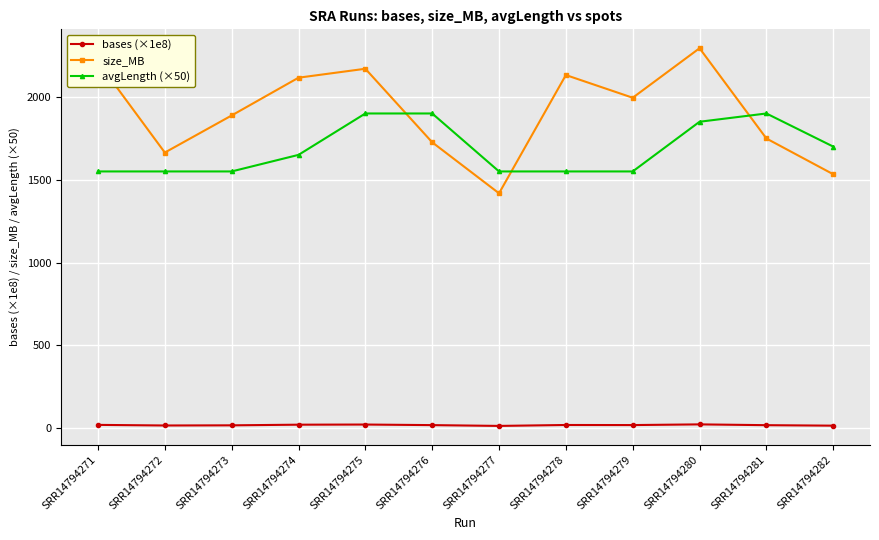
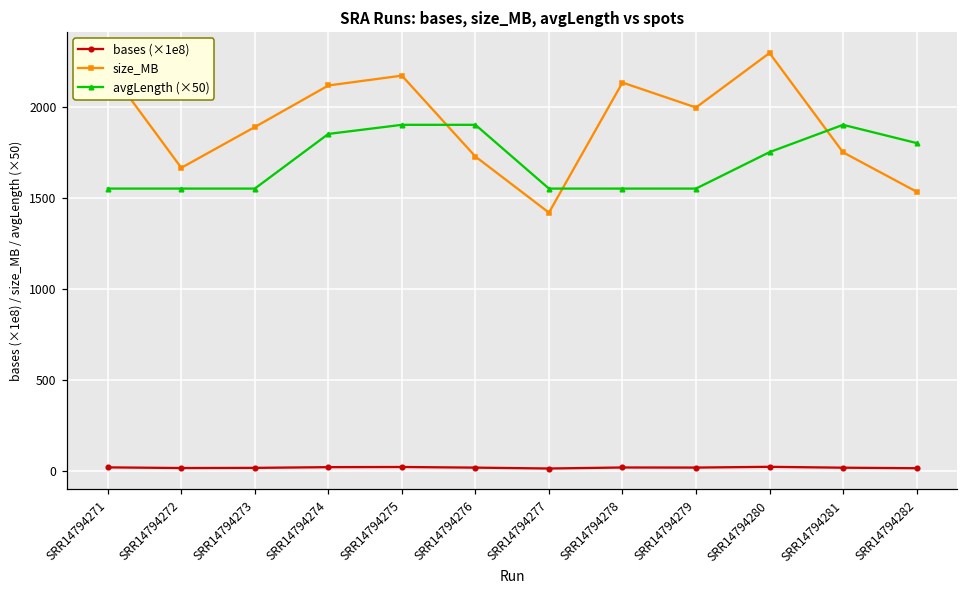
  {
    "bases (×1e8)": {
      "SRR14794271": 20,
      "SRR14794272": 20,
      "SRR14794273": 20,
      "SRR14794274": 20,
      "SRR14794275": 20,
      "SRR14794276": 20,
      "SRR14794277": 10,
      "SRR14794278": 20,
      "SRR14794279": 20,
      "SRR14794280": 20,
      "SRR14794281": 20,
      "SRR14794282": 20
    },
    "size_MB": {
      "SRR14794272": 1660,
      "SRR14794273": 1890,
      "SRR14794274": 2120,
      "SRR14794275": 2170,
      "SRR14794276": 1730,
      "SRR14794277": 1420,
      "SRR14794278": 2130,
      "SRR14794279": 2000,
      "SRR14794280": 2290,
      "SRR14794281": 1750,
      "SRR14794282": 1530
    },
    "avgLength (×50)": {
      "SRR14794271": 1550,
      "SRR14794272": 1550,
      "SRR14794273": 1550,
-     "SRR14794274": 1650,
+     "SRR14794274": 1850,
      "SRR14794275": 1900,
      "SRR14794276": 1900,
      "SRR14794277": 1550,
      "SRR14794278": 1550,
      "SRR14794279": 1550,
-     "SRR14794280": 1850,
+     "SRR14794280": 1750,
      "SRR14794281": 1900,
-     "SRR14794282": 1700
+     "SRR14794282": 1800
    }
  }
